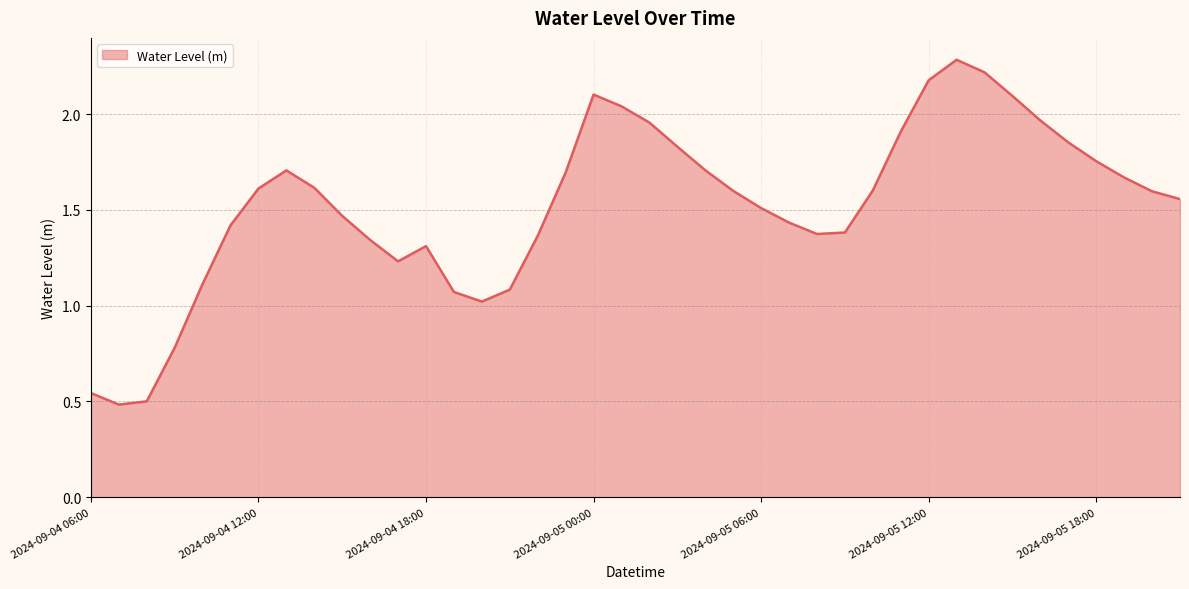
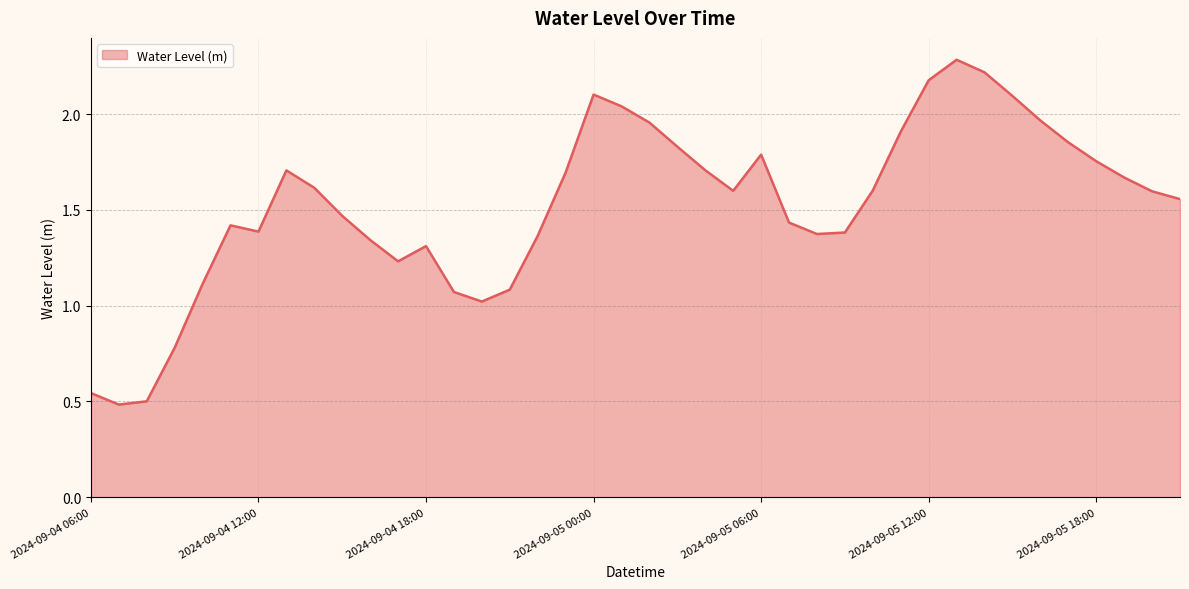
  {
    "2024-09-04 06:00": 0.54,
-   "2024-09-04 12:00": 1.61,
+   "2024-09-04 12:00": 1.39,
    "2024-09-04 18:00": 1.31,
    "2024-09-05 00:00": 2.10,
-   "2024-09-05 06:00": 1.51,
+   "2024-09-05 06:00": 1.79,
    "2024-09-05 12:00": 2.18,
    "2024-09-05 18:00": 1.75
  }
